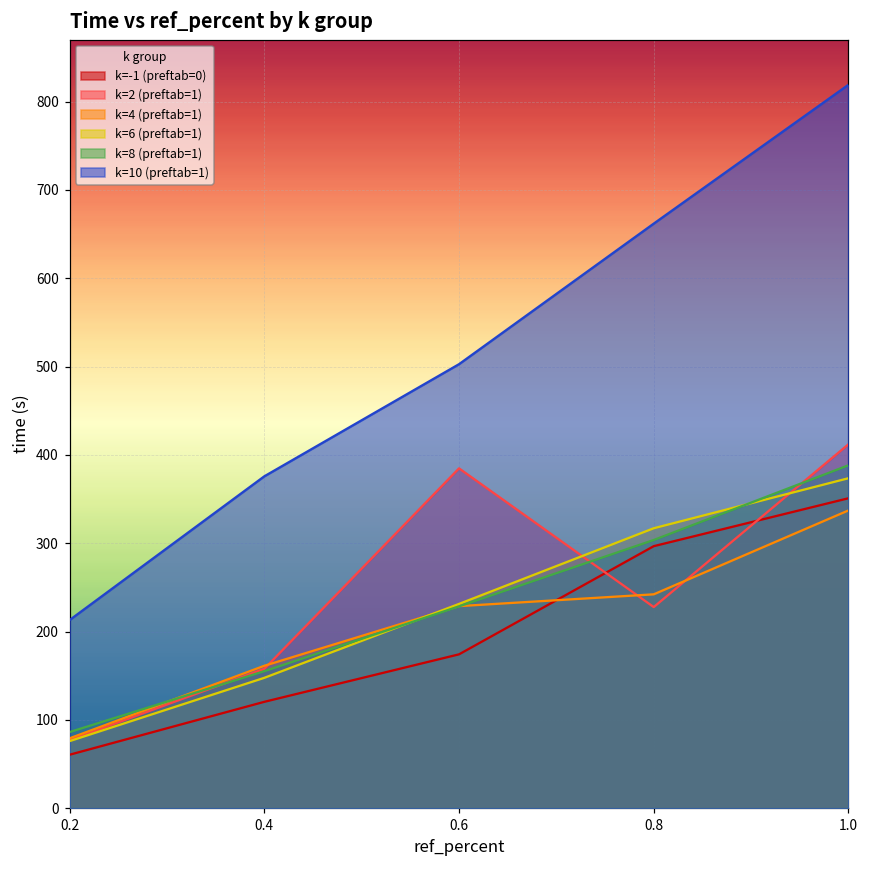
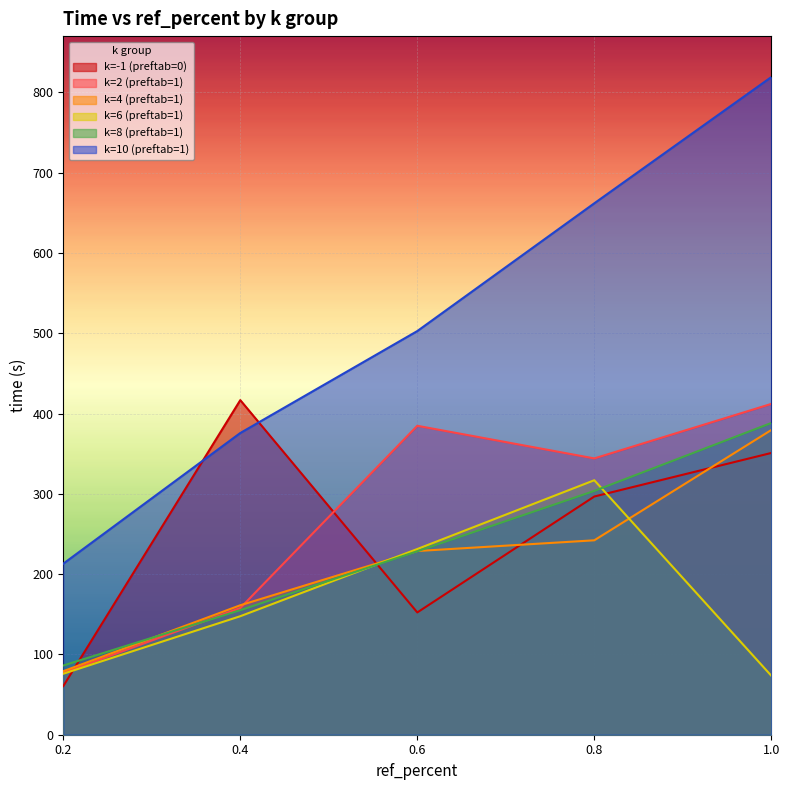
  {
    "k=-1 (preftab=0)": {
      "0.2": 60,
-     "0.4": 120,
-     "0.6": 170,
+     "0.4": 420,
+     "0.6": 150,
      "0.8": 300,
      "1.0": 350
    },
    "k=2 (preftab=1)": {
      "0.6": 380,
-     "0.8": 230,
+     "0.8": 340,
      "1.0": 410
    },
    "k=4 (preftab=1)": {
      "0.4": 160,
      "0.8": 240,
-     "1.0": 340
+     "1.0": 380
    },
    "k=6 (preftab=1)": {
      "0.4": 150,
      "0.8": 320,
-     "1.0": 370
+     "1.0": 70
    },
    "k=8 (preftab=1)": {
      "0.2": 90,
      "0.8": 300,
      "1.0": 390
    },
    "k=10 (preftab=1)": {
      "0.2": 210,
      "0.4": 380,
      "0.6": 500,
      "0.8": 660,
      "1.0": 820
    }
  }
